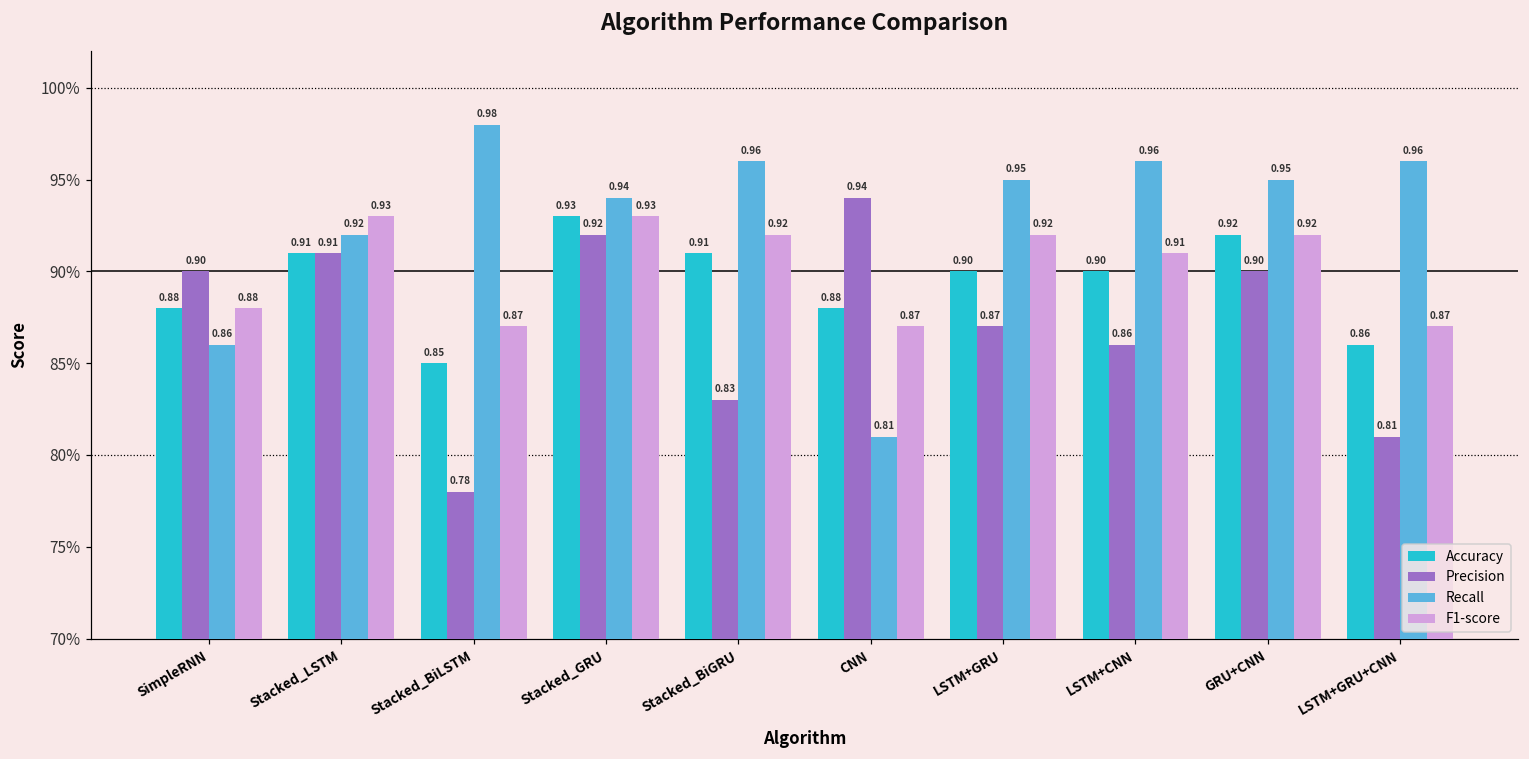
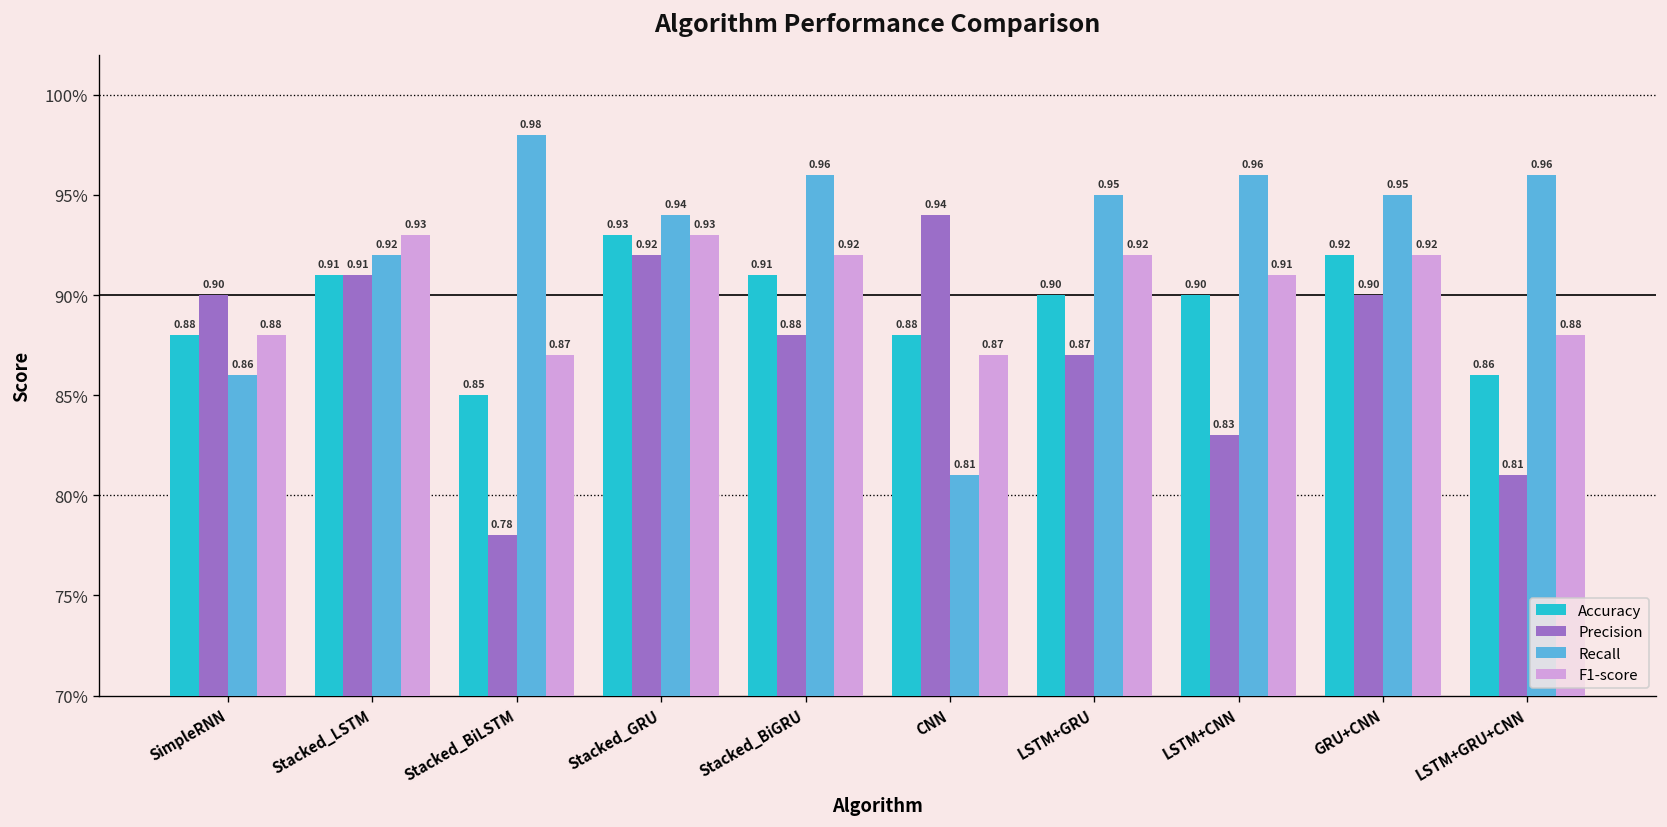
  {
    "Precision": {
      "SimpleRNN": 0.90,
      "Stacked_LSTM": 0.91,
      "Stacked_BiLSTM": 0.78,
      "Stacked_GRU": 0.92,
-     "Stacked_BiGRU": 0.83,
+     "Stacked_BiGRU": 0.88,
      "CNN": 0.94,
      "LSTM+GRU": 0.87,
-     "LSTM+CNN": 0.86,
+     "LSTM+CNN": 0.83,
      "GRU+CNN": 0.90,
      "LSTM+GRU+CNN": 0.81
    },
    "F1-score": {
      "SimpleRNN": 0.88,
      "Stacked_LSTM": 0.93,
      "Stacked_BiLSTM": 0.87,
      "Stacked_GRU": 0.93,
      "Stacked_BiGRU": 0.92,
      "CNN": 0.87,
      "LSTM+GRU": 0.92,
      "LSTM+CNN": 0.91,
      "GRU+CNN": 0.92,
-     "LSTM+GRU+CNN": 0.87
+     "LSTM+GRU+CNN": 0.88
    }
  }
